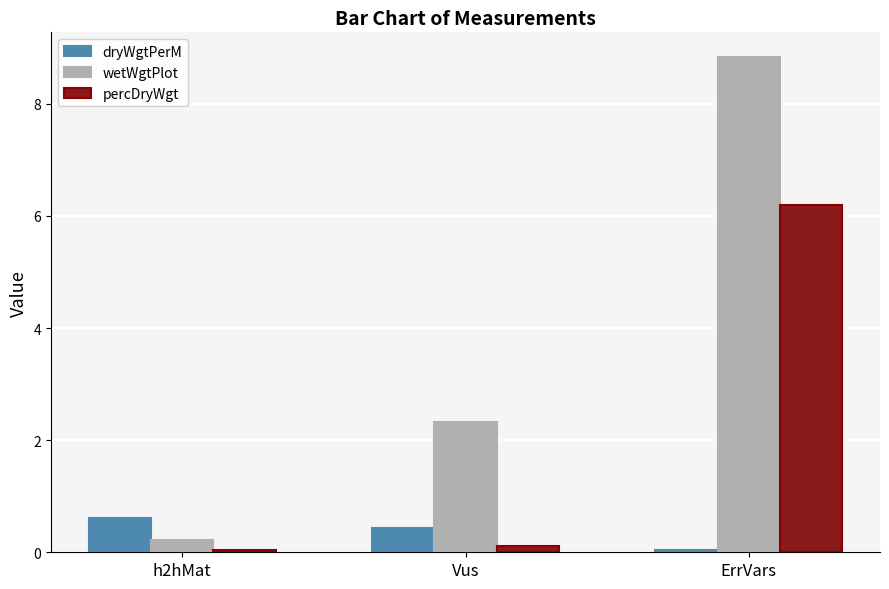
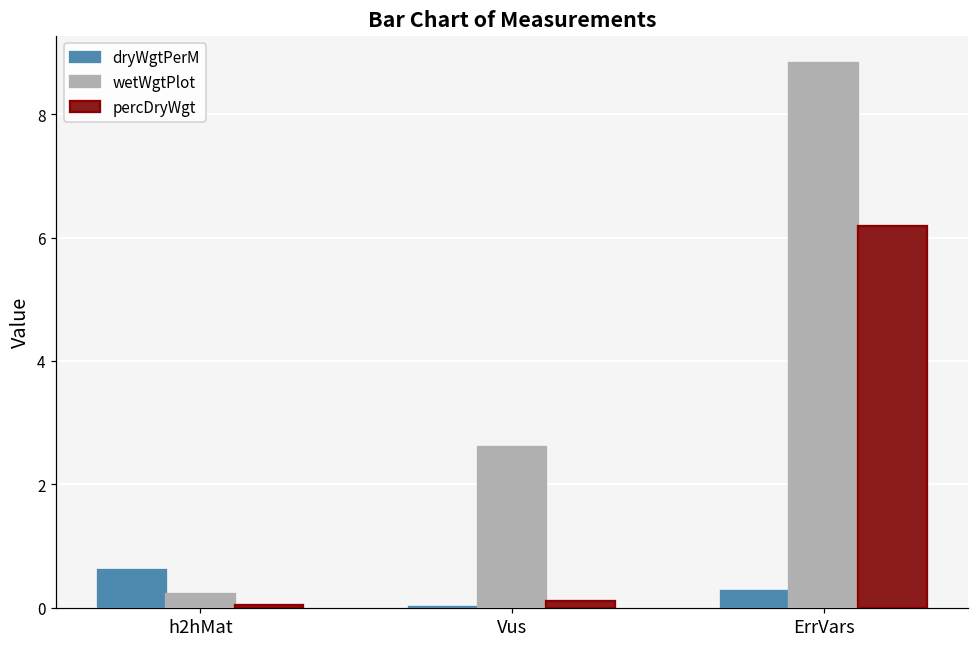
  {
    "dryWgtPerM": {
      "h2hMat": 0.6,
-     "Vus": 0.4,
-     "ErrVars": 0.0
+     "Vus": 0.0,
+     "ErrVars": 0.3
    },
    "wetWgtPlot": {
      "h2hMat": 0.2,
-     "Vus": 2.3,
+     "Vus": 2.6,
      "ErrVars": 8.8
    },
    "percDryWgt": {
      "Vus": 0.1,
      "ErrVars": 6.2
    }
  }
